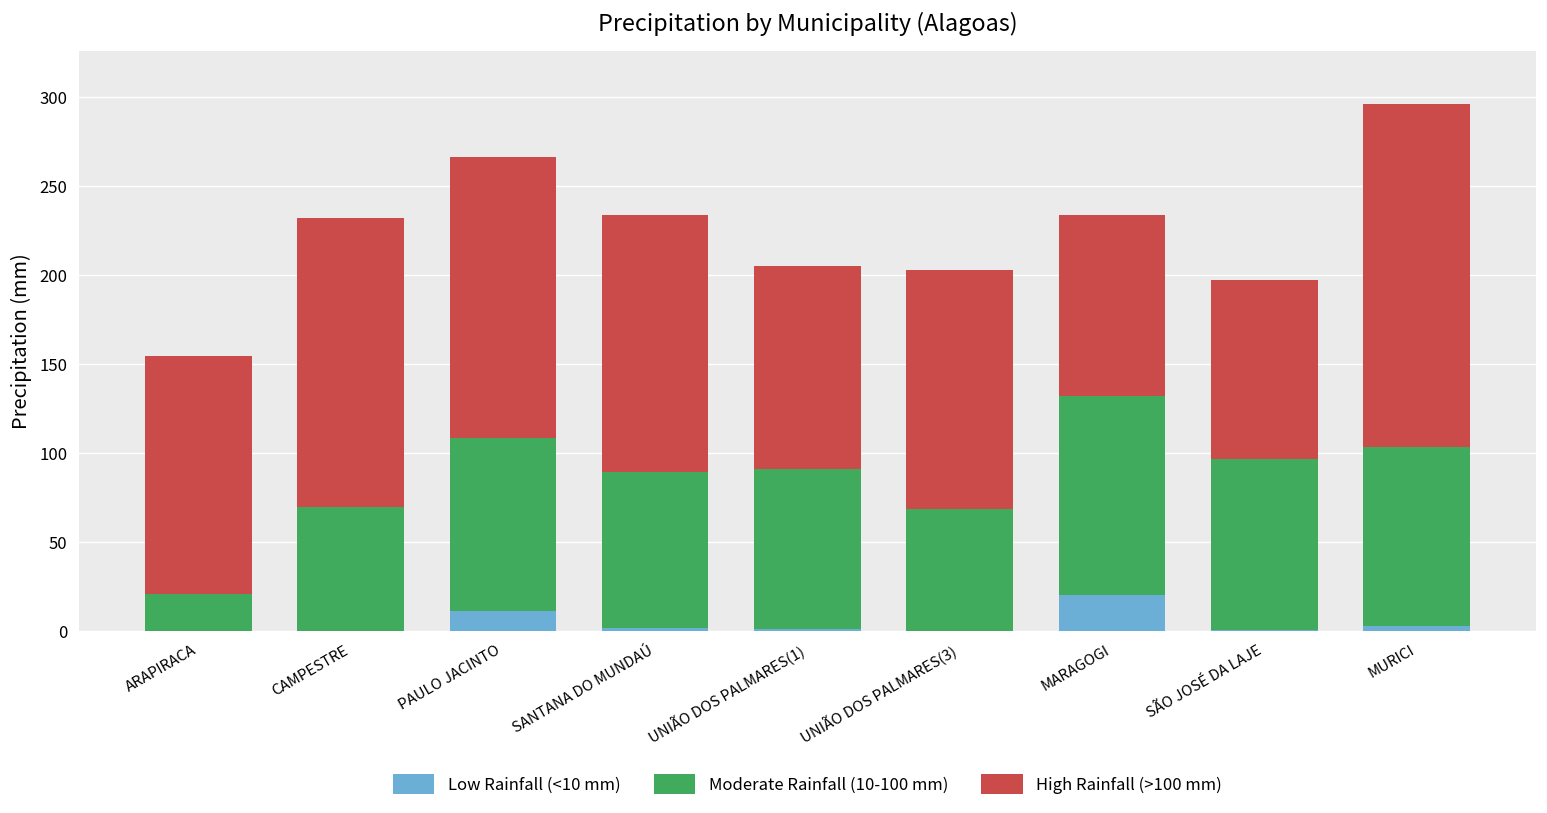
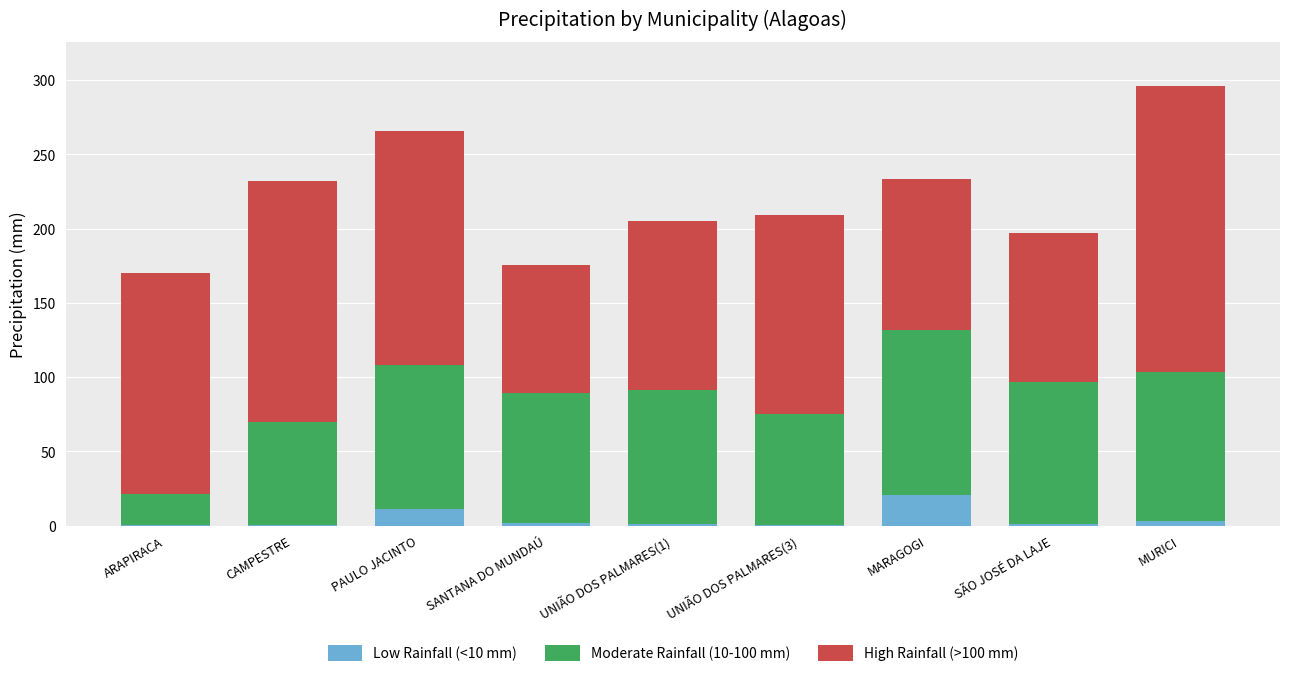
  {
    "Low Rainfall (<10 mm)": {
      "PAULO JACINTO": 11,
      "SANTANA DO MUNDAÚ": 2,
      "MARAGOGI": 20,
      "MURICI": 3
    },
    "Moderate Rainfall (10-100 mm)": {
      "ARAPIRACA": 21,
      "CAMPESTRE": 70,
      "PAULO JACINTO": 97,
      "SANTANA DO MUNDAÚ": 87,
      "UNIÃO DOS PALMARES(1)": 90,
-     "UNIÃO DOS PALMARES(3)": 68,
+     "UNIÃO DOS PALMARES(3)": 75,
      "MARAGOGI": 112,
      "SÃO JOSÉ DA LAJE": 96,
      "MURICI": 101
    },
    "High Rainfall (>100 mm)": {
-     "ARAPIRACA": 134,
+     "ARAPIRACA": 149,
      "CAMPESTRE": 162,
      "PAULO JACINTO": 158,
-     "SANTANA DO MUNDAÚ": 144,
+     "SANTANA DO MUNDAÚ": 86,
      "UNIÃO DOS PALMARES(1)": 114,
      "UNIÃO DOS PALMARES(3)": 134,
      "MARAGOGI": 101,
      "SÃO JOSÉ DA LAJE": 100,
      "MURICI": 193
    }
  }
